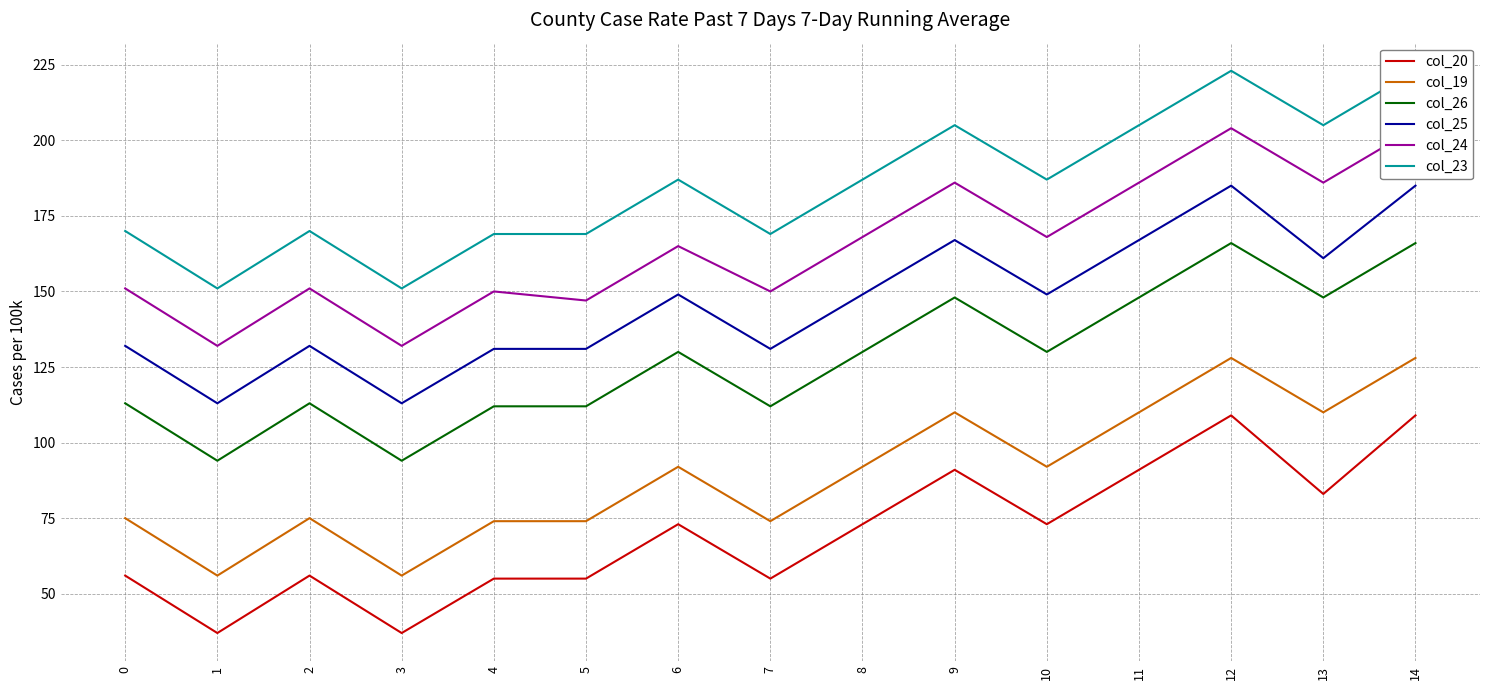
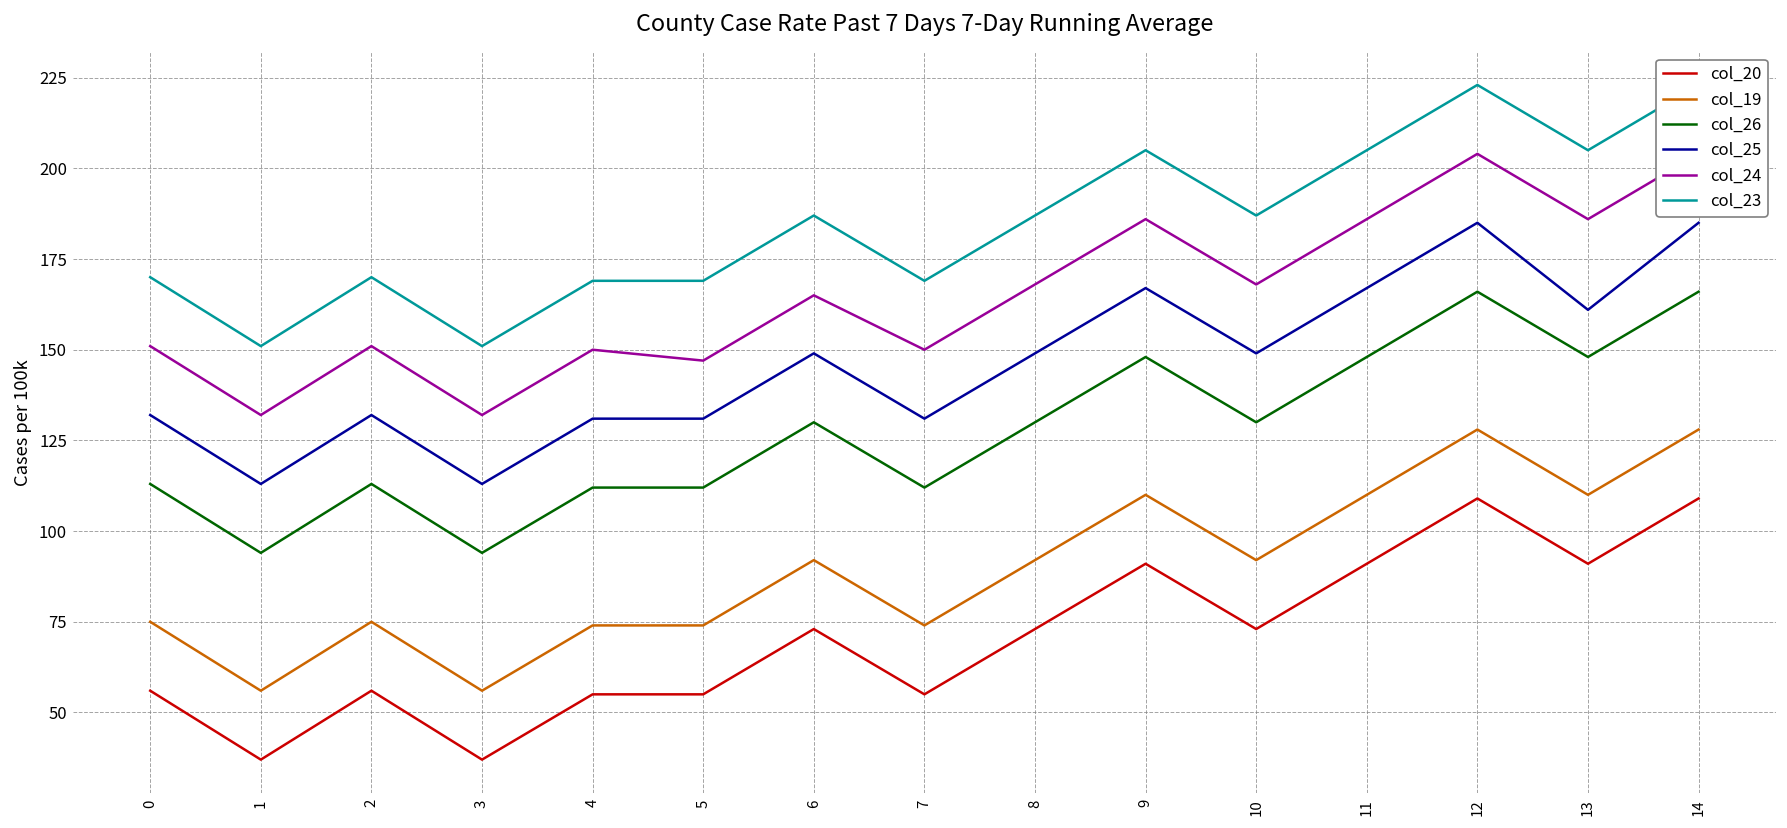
  {
    "col_20": {
      "0": 56,
      "1": 37,
      "2": 56,
      "3": 37,
      "4": 55,
      "5": 55,
      "6": 73,
      "7": 55,
      "8": 73,
      "9": 91,
      "10": 73,
      "11": 91,
      "12": 109,
-     "13": 83,
+     "13": 91,
      "14": 109
    },
    "col_19": {
      "0": 75,
      "1": 56,
      "2": 75,
      "3": 56,
      "4": 74,
      "5": 74,
      "6": 92,
      "7": 74,
      "8": 92,
      "9": 110,
      "10": 92,
      "11": 110,
      "12": 128,
      "13": 110,
      "14": 128
    },
    "col_26": {
      "0": 113,
      "1": 94,
      "2": 113,
      "3": 94,
      "4": 112,
      "5": 112,
      "6": 130,
      "7": 112,
      "8": 130,
      "9": 148,
      "10": 130,
      "11": 148,
      "12": 166,
      "13": 148,
      "14": 166
    },
    "col_25": {
      "0": 132,
      "1": 113,
      "2": 132,
      "3": 113,
      "4": 131,
      "5": 131,
      "6": 149,
      "7": 131,
      "8": 149,
      "9": 167,
      "10": 149,
      "11": 167,
      "12": 185,
      "13": 161,
      "14": 185
    },
    "col_24": {
      "0": 151,
      "1": 132,
      "2": 151,
      "3": 132,
      "4": 150,
      "5": 147,
      "6": 165,
      "7": 150,
      "8": 168,
      "9": 186,
      "10": 168,
      "11": 186,
      "12": 204,
      "13": 186
    },
    "col_23": {
      "0": 170,
      "1": 151,
      "2": 170,
      "3": 151,
      "4": 169,
      "5": 169,
      "6": 187,
      "7": 169,
      "8": 187,
      "9": 205,
      "10": 187,
      "11": 205,
      "12": 223,
      "13": 205
    }
  }
